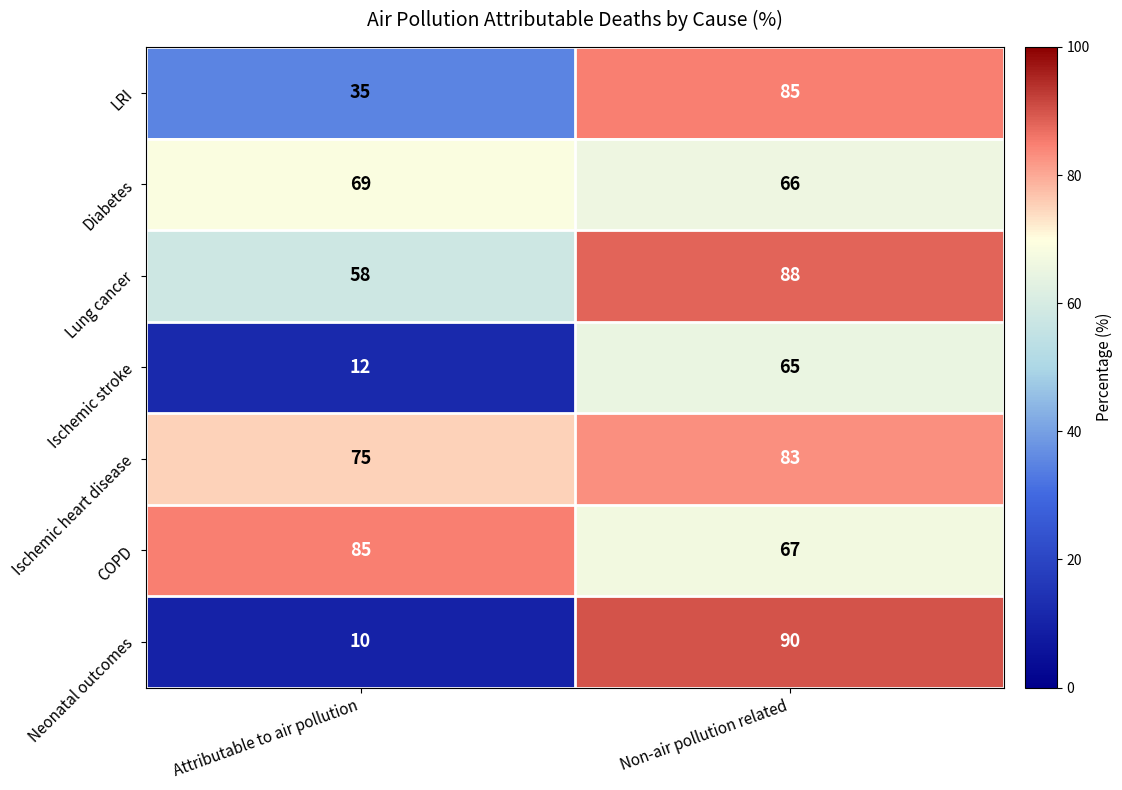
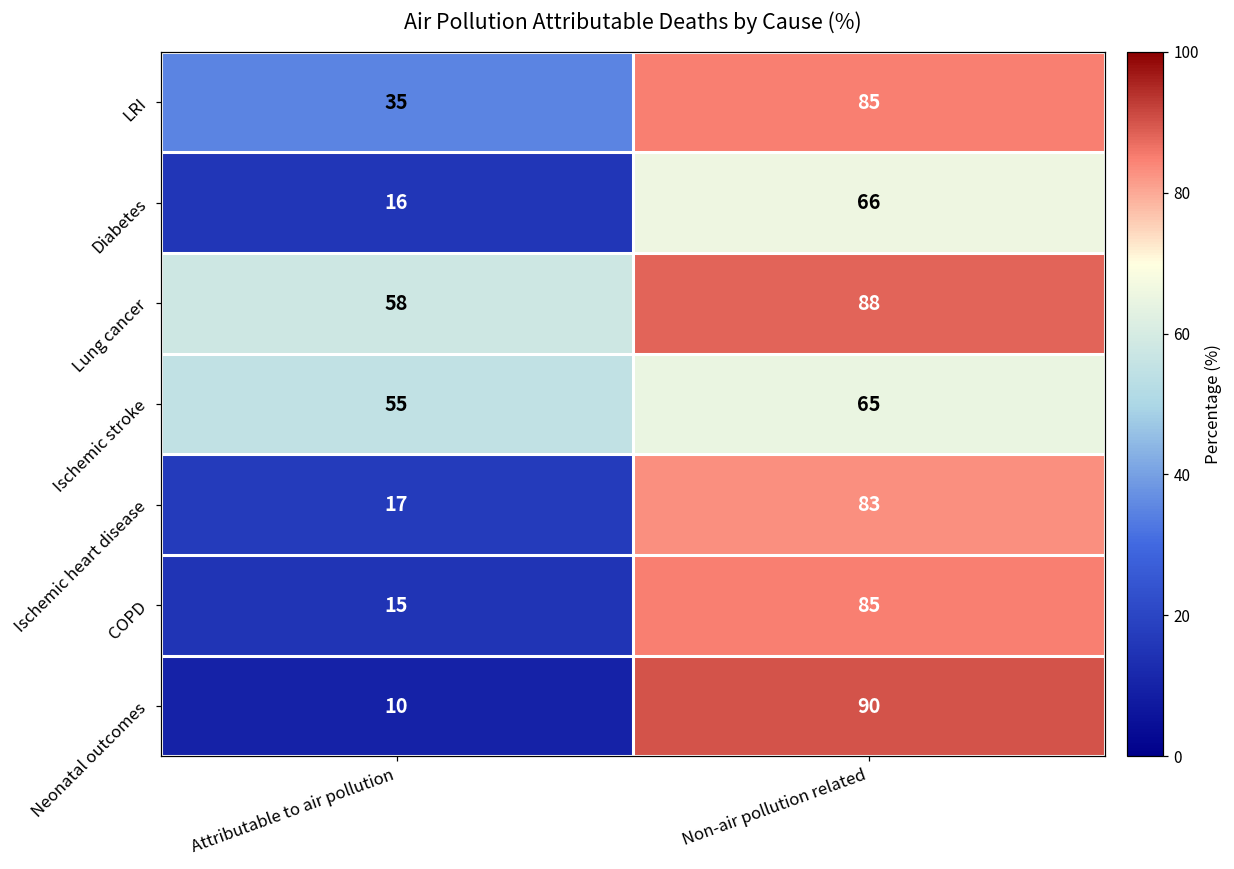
  {
    "LRI": {
      "Attributable to air pollution": 35,
      "Non-air pollution related": 85
    },
    "Diabetes": {
-     "Attributable to air pollution": 69,
+     "Attributable to air pollution": 16,
      "Non-air pollution related": 66
    },
    "Lung cancer": {
      "Attributable to air pollution": 58,
      "Non-air pollution related": 88
    },
    "Ischemic stroke": {
-     "Attributable to air pollution": 12,
+     "Attributable to air pollution": 55,
      "Non-air pollution related": 65
    },
    "Ischemic heart disease": {
-     "Attributable to air pollution": 75,
+     "Attributable to air pollution": 17,
      "Non-air pollution related": 83
    },
    "COPD": {
-     "Attributable to air pollution": 85,
-     "Non-air pollution related": 67
+     "Attributable to air pollution": 15,
+     "Non-air pollution related": 85
    },
    "Neonatal outcomes": {
      "Attributable to air pollution": 10,
      "Non-air pollution related": 90
    }
  }
